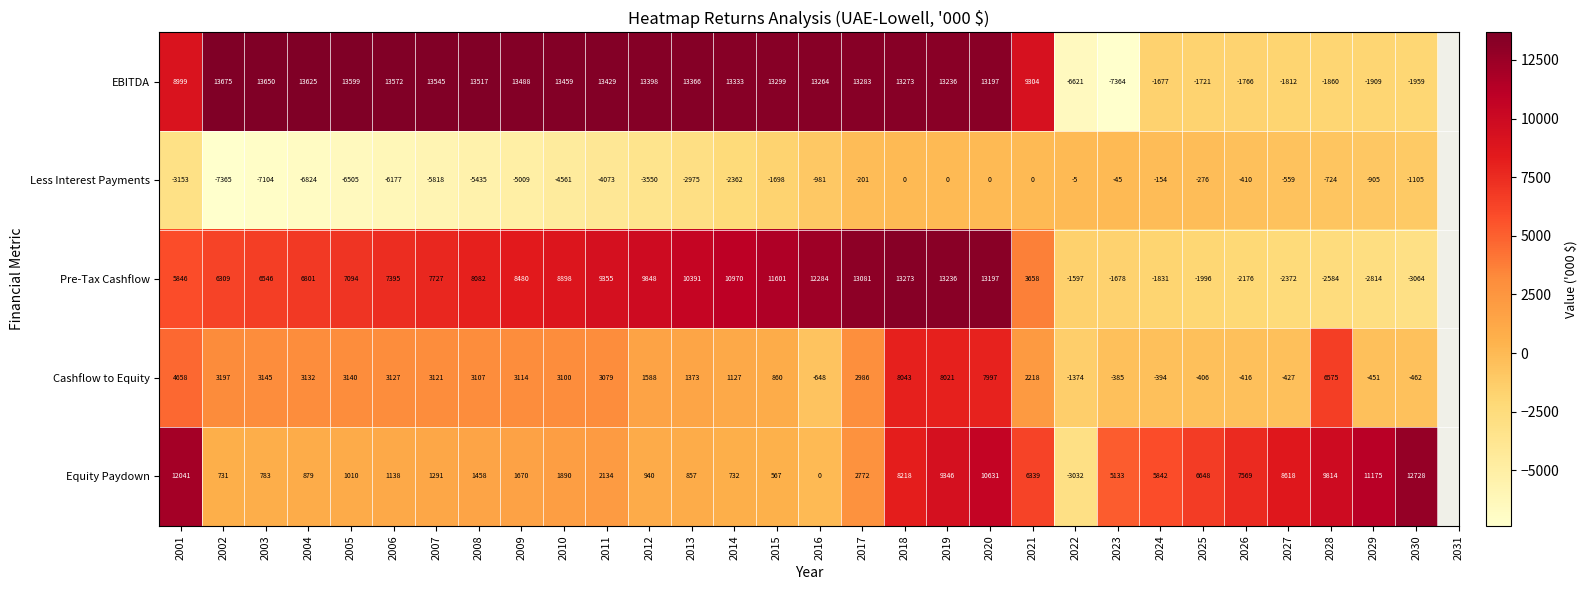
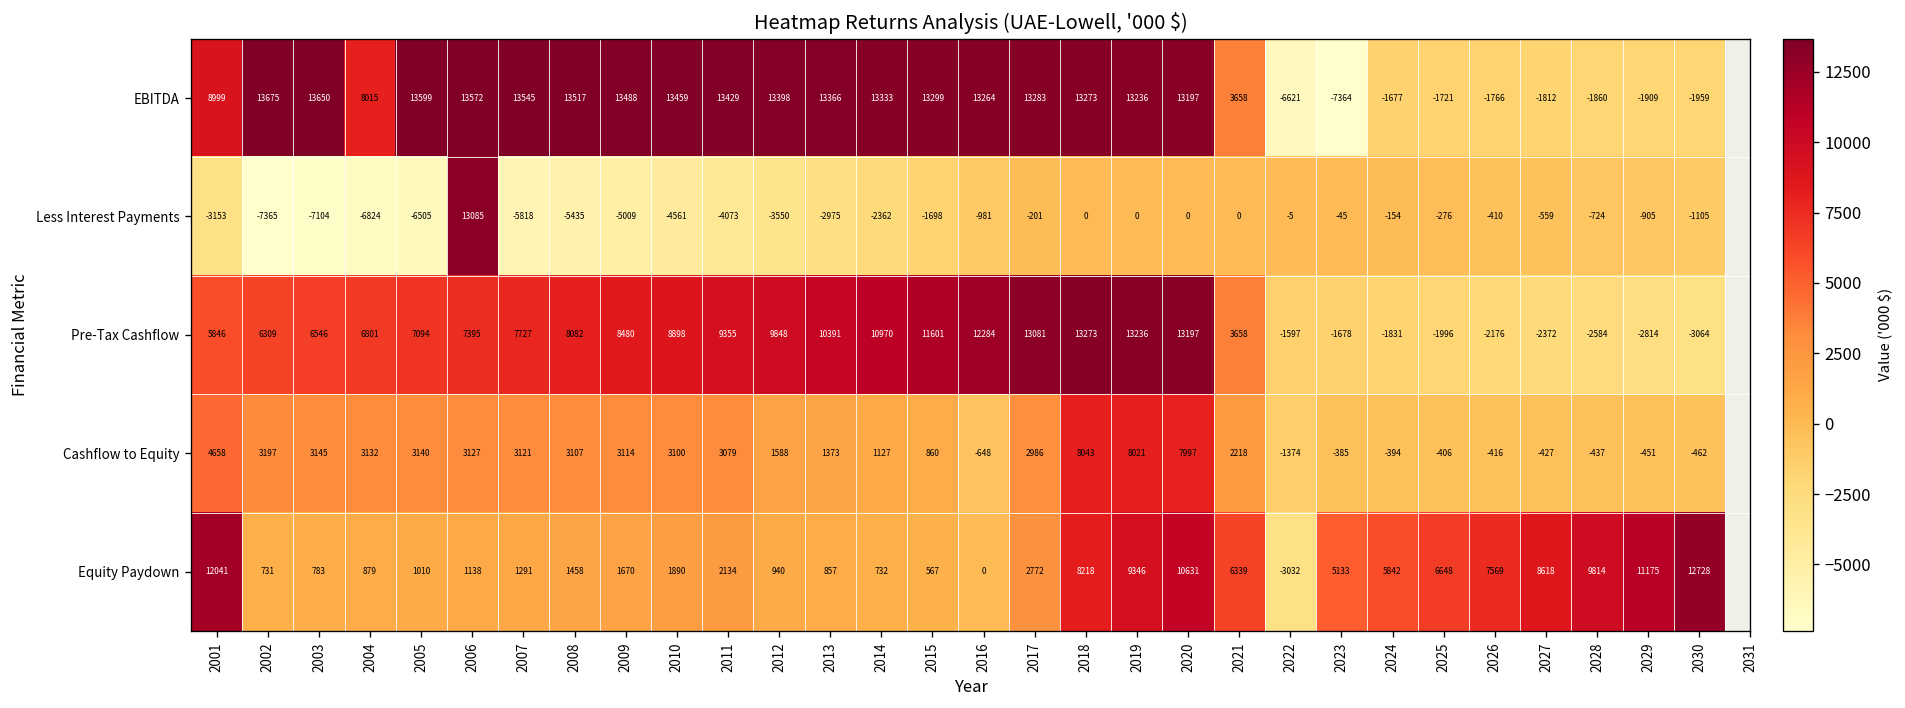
  {
    "EBITDA": {
      "2001": 8999,
      "2002": 13675,
      "2003": 13650,
-     "2004": 13625,
+     "2004": 8015,
      "2005": 13599,
      "2006": 13572,
      "2007": 13545,
      "2008": 13517,
      "2009": 13488,
      "2010": 13459,
      "2011": 13429,
      "2012": 13398,
      "2013": 13366,
      "2014": 13333,
      "2015": 13299,
      "2016": 13264,
      "2017": 13283,
      "2018": 13273,
      "2019": 13236,
      "2020": 13197,
-     "2021": 9304,
+     "2021": 3658,
      "2022": -6621,
      "2023": -7364,
      "2024": -1677,
      "2025": -1721,
      "2026": -1766,
      "2027": -1812,
      "2028": -1860,
      "2029": -1909,
      "2030": -1959
    },
    "Less Interest Payments": {
      "2001": -3153,
      "2002": -7365,
      "2003": -7104,
      "2004": -6824,
      "2005": -6505,
-     "2006": -6177,
+     "2006": 13085,
      "2007": -5818,
      "2008": -5435,
      "2009": -5009,
      "2010": -4561,
      "2011": -4073,
      "2012": -3550,
      "2013": -2975,
      "2014": -2362,
      "2015": -1698,
      "2016": -981,
      "2017": -201,
      "2018": 0,
      "2019": 0,
      "2020": 0,
      "2021": 0,
      "2022": -5,
      "2023": -45,
      "2024": -154,
      "2025": -276,
      "2026": -410,
      "2027": -559,
      "2028": -724,
      "2029": -905,
      "2030": -1105
    },
    "Pre-Tax Cashflow": {
      "2001": 5846,
      "2002": 6309,
      "2003": 6546,
      "2004": 6801,
      "2005": 7094,
      "2006": 7395,
      "2007": 7727,
      "2008": 8082,
      "2009": 8480,
      "2010": 8898,
      "2011": 9355,
      "2012": 9848,
      "2013": 10391,
      "2014": 10970,
      "2015": 11601,
      "2016": 12284,
      "2017": 13081,
      "2018": 13273,
      "2019": 13236,
      "2020": 13197,
      "2021": 3658,
      "2022": -1597,
      "2023": -1678,
      "2024": -1831,
      "2025": -1996,
      "2026": -2176,
      "2027": -2372,
      "2028": -2584,
      "2029": -2814,
      "2030": -3064
    },
    "Cashflow to Equity": {
      "2001": 4658,
      "2002": 3197,
      "2003": 3145,
      "2004": 3132,
      "2005": 3140,
      "2006": 3127,
      "2007": 3121,
      "2008": 3107,
      "2009": 3114,
      "2010": 3100,
      "2011": 3079,
      "2012": 1588,
      "2013": 1373,
      "2014": 1127,
      "2015": 860,
      "2016": -648,
      "2017": 2986,
      "2018": 8043,
      "2019": 8021,
      "2020": 7997,
      "2021": 2218,
      "2022": -1374,
      "2023": -385,
      "2024": -394,
      "2025": -406,
      "2026": -416,
      "2027": -427,
-     "2028": 6575,
+     "2028": -437,
      "2029": -451,
      "2030": -462
    },
    "Equity Paydown": {
      "2001": 12041,
      "2002": 731,
      "2003": 783,
      "2004": 879,
      "2005": 1010,
      "2006": 1138,
      "2007": 1291,
      "2008": 1458,
      "2009": 1670,
      "2010": 1890,
      "2011": 2134,
      "2012": 940,
      "2013": 857,
      "2014": 732,
      "2015": 567,
      "2016": 0,
      "2017": 2772,
      "2018": 8218,
      "2019": 9346,
      "2020": 10631,
      "2021": 6339,
      "2022": -3032,
      "2023": 5133,
      "2024": 5842,
      "2025": 6648,
      "2026": 7569,
      "2027": 8618,
      "2028": 9814,
      "2029": 11175,
      "2030": 12728
    }
  }
